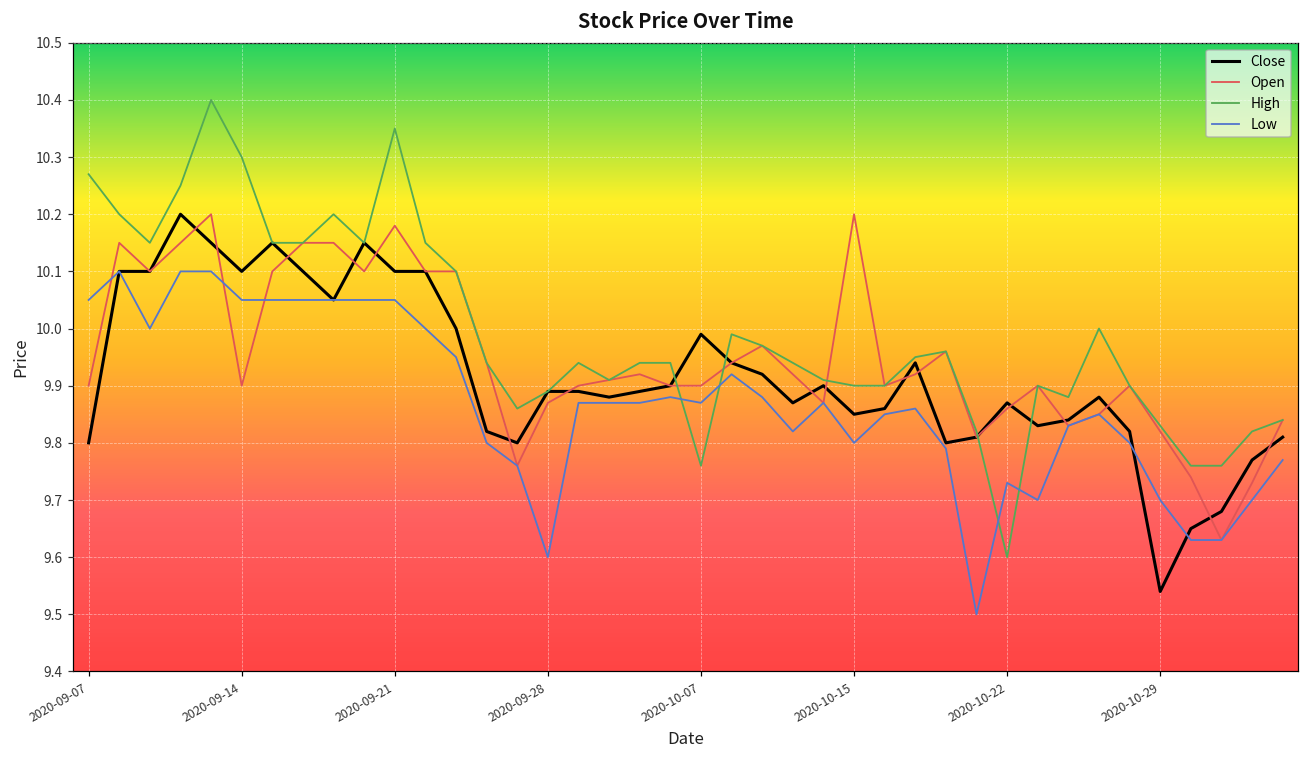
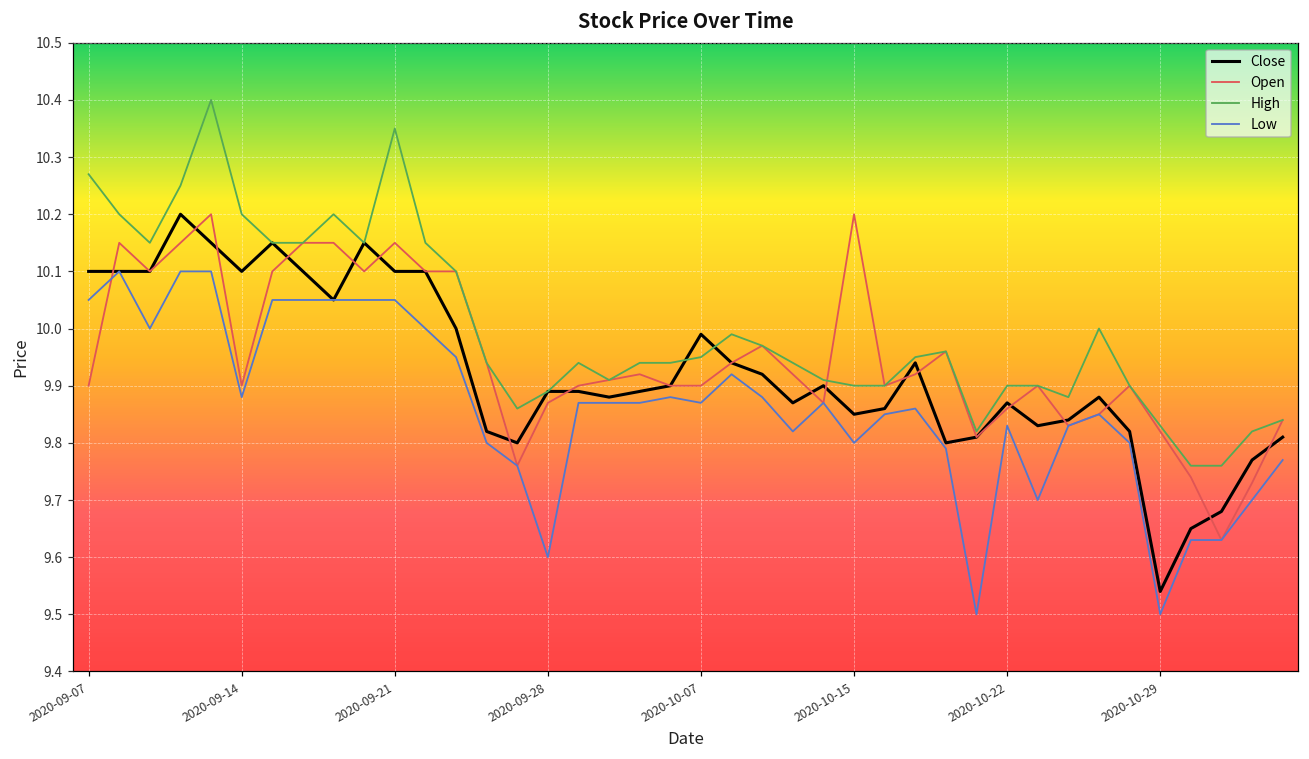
  {
    "Close": {
-     "2020-09-07": 9.8,
+     "2020-09-07": 10.1,
      "2020-09-14": 10.1,
      "2020-09-21": 10.1,
      "2020-10-07": 9.99,
      "2020-10-15": 9.85,
      "2020-10-22": 9.87,
      "2020-10-29": 9.54
    },
    "Open": {
      "2020-09-07": 9.90,
      "2020-09-14": 9.90,
-     "2020-09-21": 10.18,
+     "2020-09-21": 10.15,
      "2020-09-28": 9.87,
      "2020-10-07": 9.90,
      "2020-10-15": 10.20,
      "2020-10-22": 9.86,
      "2020-10-29": 9.82
    },
    "High": {
      "2020-09-07": 10.27,
-     "2020-09-14": 10.3,
+     "2020-09-14": 10.2,
      "2020-09-21": 10.35,
-     "2020-10-07": 9.76,
+     "2020-10-07": 9.95,
      "2020-10-15": 9.90,
-     "2020-10-22": 9.6,
+     "2020-10-22": 9.9,
      "2020-10-29": 9.83
    },
    "Low": {
      "2020-09-07": 10.05,
-     "2020-09-14": 10.05,
+     "2020-09-14": 9.88,
      "2020-09-21": 10.05,
      "2020-09-28": 9.60,
      "2020-10-07": 9.87,
      "2020-10-15": 9.80,
-     "2020-10-22": 9.73,
-     "2020-10-29": 9.7
+     "2020-10-22": 9.83,
+     "2020-10-29": 9.5
    }
  }
